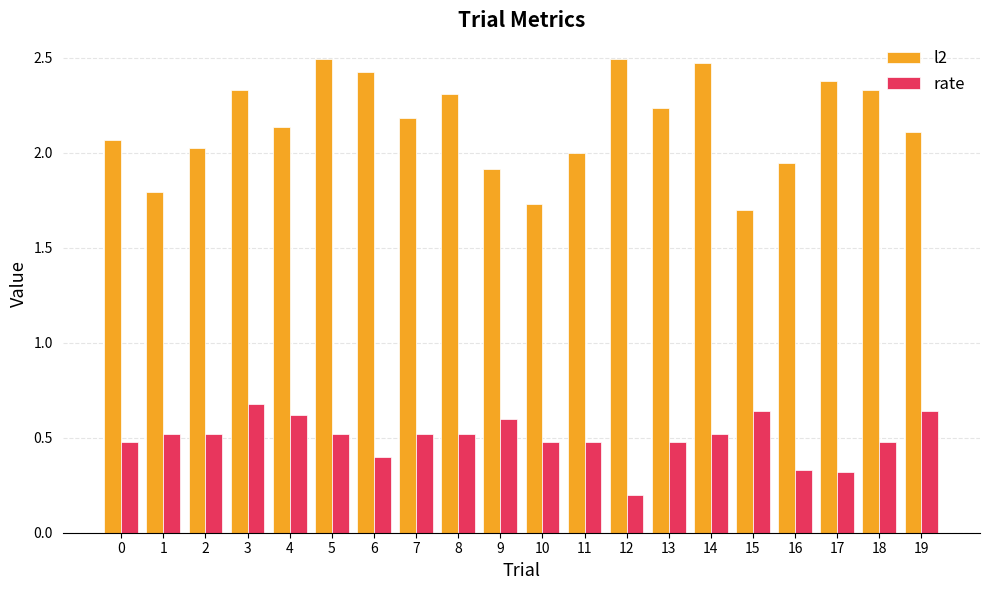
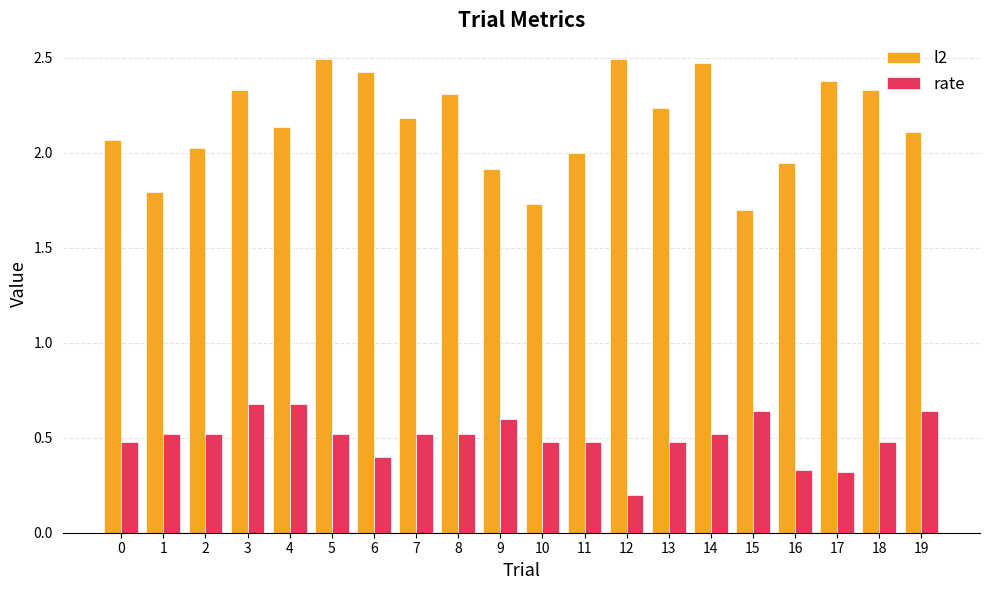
  {
    "l2": {
      "0": 2.07,
      "1": 1.80,
      "2": 2.03,
      "3": 2.33,
      "4": 2.13,
      "5": 2.49,
      "6": 2.43,
      "7": 2.19,
      "8": 2.31,
      "9": 1.92,
      "10": 1.73,
      "11": 2.00,
      "12": 2.49,
      "13": 2.24,
      "14": 2.47,
      "15": 1.70,
      "16": 1.94,
      "17": 2.38,
      "18": 2.33,
      "19": 2.11
    },
    "rate": {
      "0": 0.48,
      "1": 0.52,
      "2": 0.52,
      "3": 0.68,
-     "4": 0.62,
+     "4": 0.68,
      "5": 0.52,
      "6": 0.40,
      "7": 0.52,
      "8": 0.52,
      "9": 0.60,
      "10": 0.48,
      "11": 0.48,
      "12": 0.20,
      "13": 0.48,
      "14": 0.52,
      "15": 0.64,
      "16": 0.33,
      "17": 0.32,
      "18": 0.48,
      "19": 0.64
    }
  }
